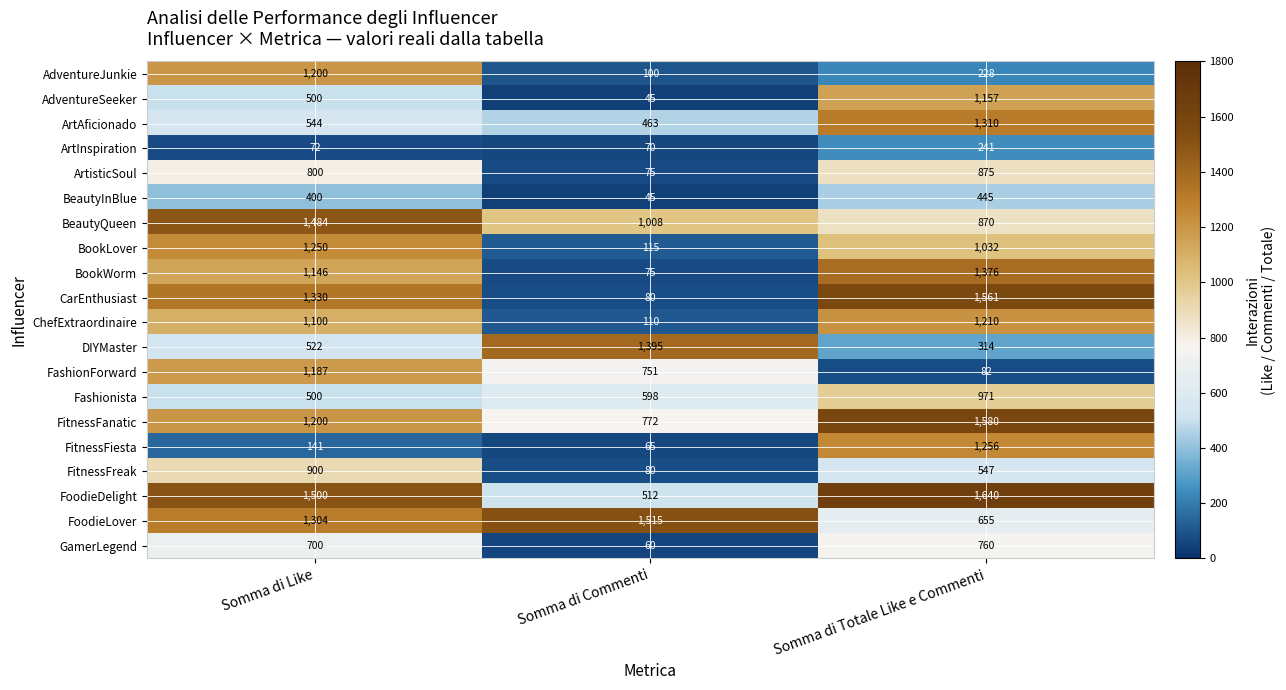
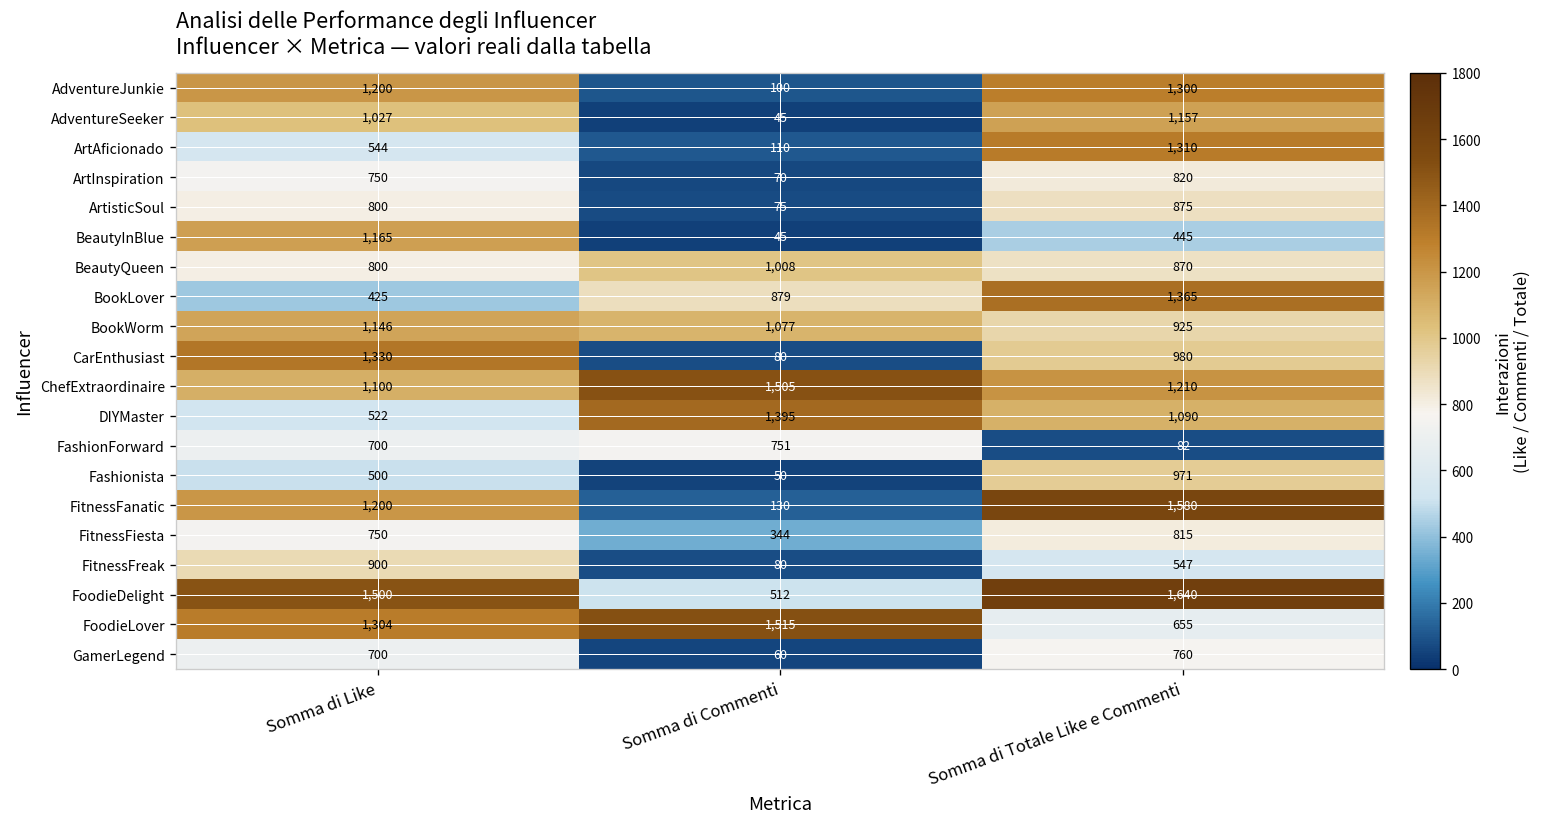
  {
    "AdventureJunkie": {
      "Somma di Like": "1,200",
      "Somma di Commenti": "100",
-     "Somma di Totale Like e Commenti": "228"
+     "Somma di Totale Like e Commenti": "1,300"
    },
    "AdventureSeeker": {
-     "Somma di Like": "500",
+     "Somma di Like": "1,027",
      "Somma di Commenti": "45",
      "Somma di Totale Like e Commenti": "1,157"
    },
    "ArtAficionado": {
      "Somma di Like": "544",
-     "Somma di Commenti": "463",
+     "Somma di Commenti": "110",
      "Somma di Totale Like e Commenti": "1,310"
    },
    "ArtInspiration": {
-     "Somma di Like": "72",
+     "Somma di Like": "750",
      "Somma di Commenti": "70",
-     "Somma di Totale Like e Commenti": "241"
+     "Somma di Totale Like e Commenti": "820"
    },
    "ArtisticSoul": {
      "Somma di Like": "800",
      "Somma di Commenti": "75",
      "Somma di Totale Like e Commenti": "875"
    },
    "BeautyInBlue": {
-     "Somma di Like": "400",
+     "Somma di Like": "1,165",
      "Somma di Commenti": "45",
      "Somma di Totale Like e Commenti": "445"
    },
    "BeautyQueen": {
-     "Somma di Like": "1,484",
+     "Somma di Like": "800",
      "Somma di Commenti": "1,008",
      "Somma di Totale Like e Commenti": "870"
    },
    "BookLover": {
-     "Somma di Like": "1,250",
-     "Somma di Commenti": "115",
-     "Somma di Totale Like e Commenti": "1,032"
+     "Somma di Like": "425",
+     "Somma di Commenti": "879",
+     "Somma di Totale Like e Commenti": "1,365"
    },
    "BookWorm": {
      "Somma di Like": "1,146",
-     "Somma di Commenti": "75",
-     "Somma di Totale Like e Commenti": "1,376"
+     "Somma di Commenti": "1,077",
+     "Somma di Totale Like e Commenti": "925"
    },
    "CarEnthusiast": {
      "Somma di Like": "1,330",
      "Somma di Commenti": "80",
-     "Somma di Totale Like e Commenti": "1,561"
+     "Somma di Totale Like e Commenti": "980"
    },
    "ChefExtraordinaire": {
      "Somma di Like": "1,100",
-     "Somma di Commenti": "110",
+     "Somma di Commenti": "1,505",
      "Somma di Totale Like e Commenti": "1,210"
    },
    "DIYMaster": {
      "Somma di Like": "522",
      "Somma di Commenti": "1,395",
-     "Somma di Totale Like e Commenti": "314"
+     "Somma di Totale Like e Commenti": "1,090"
    },
    "FashionForward": {
-     "Somma di Like": "1,187",
+     "Somma di Like": "700",
      "Somma di Commenti": "751",
      "Somma di Totale Like e Commenti": "82"
    },
    "Fashionista": {
      "Somma di Like": "500",
-     "Somma di Commenti": "598",
+     "Somma di Commenti": "50",
      "Somma di Totale Like e Commenti": "971"
    },
    "FitnessFanatic": {
      "Somma di Like": "1,200",
-     "Somma di Commenti": "772",
+     "Somma di Commenti": "130",
      "Somma di Totale Like e Commenti": "1,580"
    },
    "FitnessFiesta": {
-     "Somma di Like": "141",
-     "Somma di Commenti": "65",
-     "Somma di Totale Like e Commenti": "1,256"
+     "Somma di Like": "750",
+     "Somma di Commenti": "344",
+     "Somma di Totale Like e Commenti": "815"
    },
    "FitnessFreak": {
      "Somma di Like": "900",
      "Somma di Commenti": "80",
      "Somma di Totale Like e Commenti": "547"
    },
    "FoodieDelight": {
      "Somma di Like": "1,500",
      "Somma di Commenti": "512",
      "Somma di Totale Like e Commenti": "1,640"
    },
    "FoodieLover": {
      "Somma di Like": "1,304",
      "Somma di Commenti": "1,515",
      "Somma di Totale Like e Commenti": "655"
    },
    "GamerLegend": {
      "Somma di Like": "700",
      "Somma di Commenti": "60",
      "Somma di Totale Like e Commenti": "760"
    }
  }
